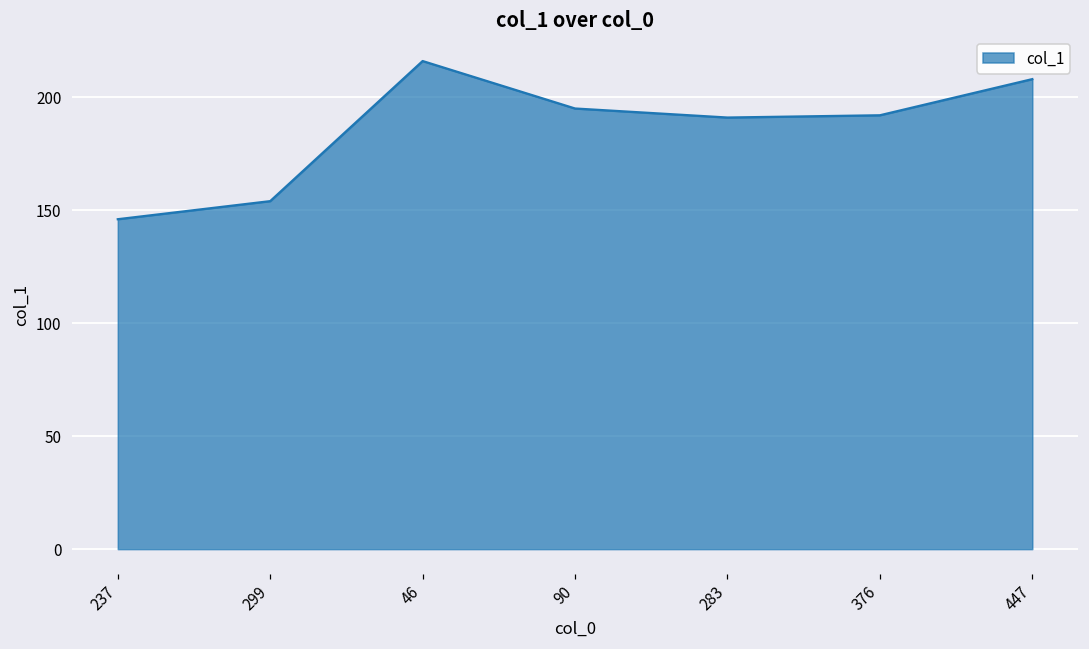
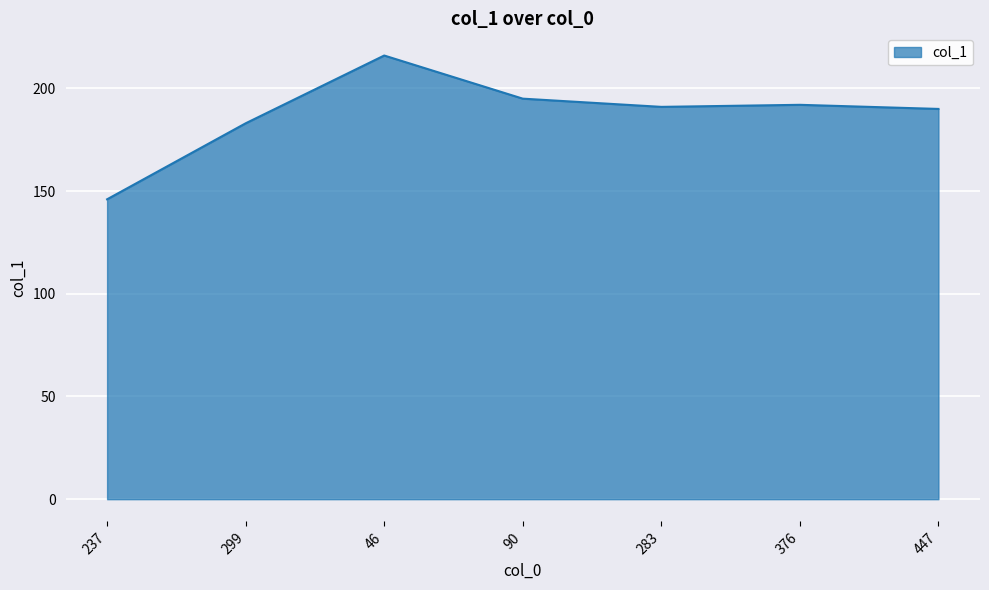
  {
    "237": 146,
-   "299": 154,
+   "299": 183,
    "46": 216,
    "90": 195,
    "283": 191,
    "376": 192,
-   "447": 208
+   "447": 190
  }
